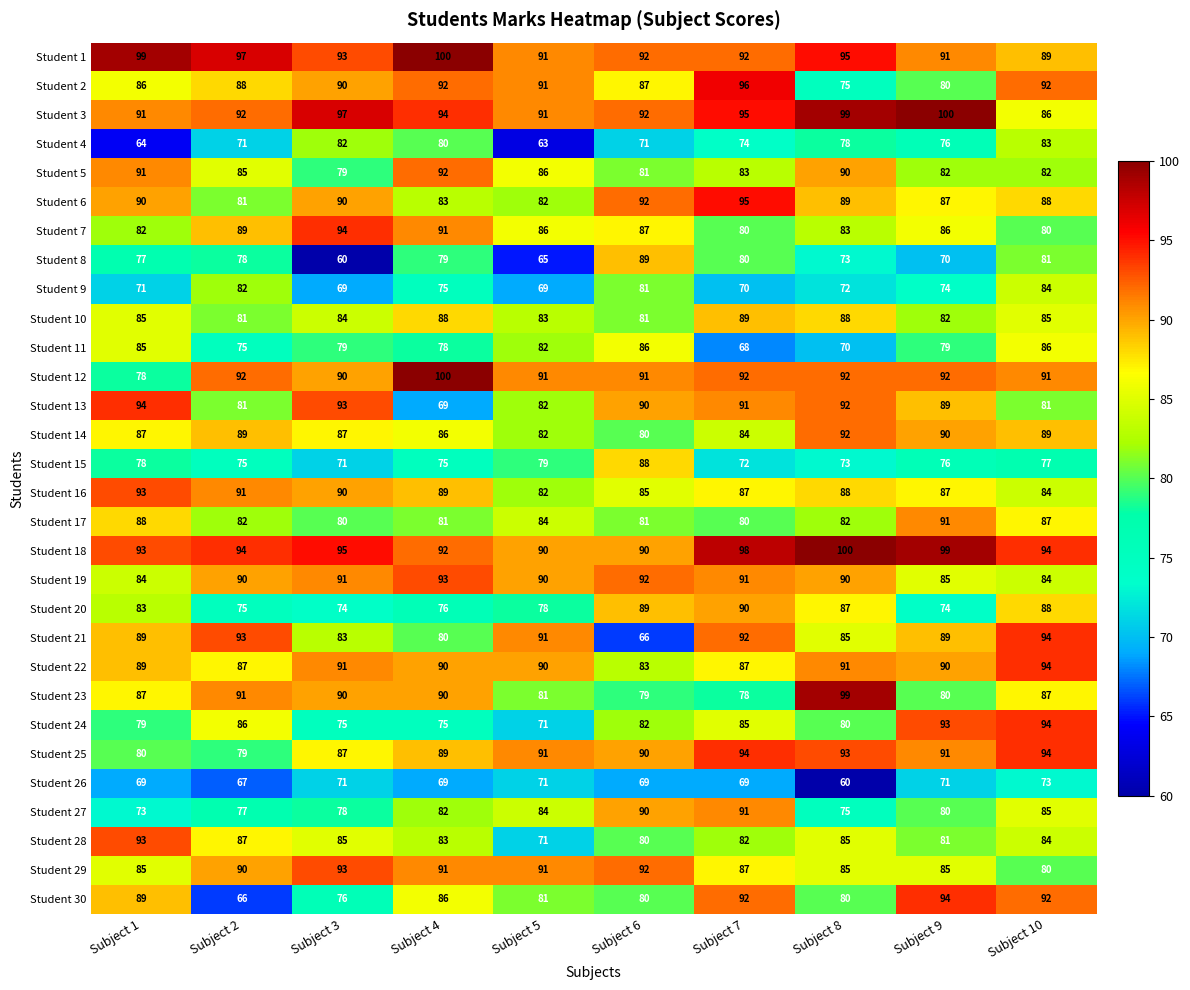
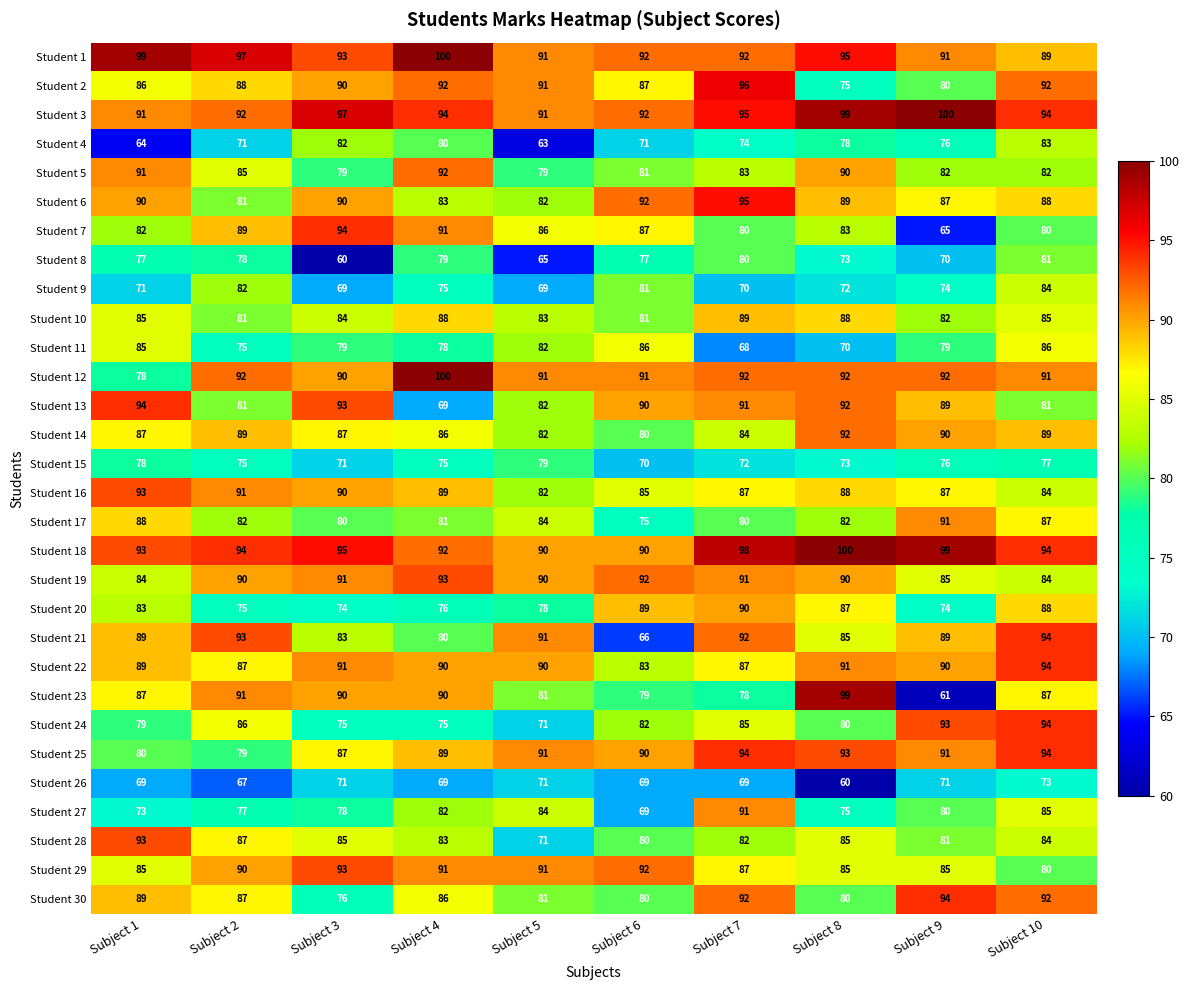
  {
    "Student 3": {
      "Subject 1": 91,
      "Subject 2": 92,
      "Subject 3": 97,
      "Subject 4": 94,
      "Subject 5": 91,
      "Subject 6": 92,
      "Subject 7": 95,
      "Subject 8": 99,
      "Subject 9": 100,
-     "Subject 10": 86
+     "Subject 10": 94
    },
    "Student 5": {
      "Subject 1": 91,
      "Subject 2": 85,
      "Subject 3": 79,
      "Subject 4": 92,
-     "Subject 5": 86,
+     "Subject 5": 79,
      "Subject 6": 81,
      "Subject 7": 83,
      "Subject 8": 90,
      "Subject 9": 82,
      "Subject 10": 82
    },
    "Student 7": {
      "Subject 1": 82,
      "Subject 2": 89,
      "Subject 3": 94,
      "Subject 4": 91,
      "Subject 5": 86,
      "Subject 6": 87,
      "Subject 7": 80,
      "Subject 8": 83,
-     "Subject 9": 86,
+     "Subject 9": 65,
      "Subject 10": 80
    },
    "Student 8": {
      "Subject 1": 77,
      "Subject 2": 78,
      "Subject 3": 60,
      "Subject 4": 79,
      "Subject 5": 65,
-     "Subject 6": 89,
+     "Subject 6": 77,
      "Subject 7": 80,
      "Subject 8": 73,
      "Subject 9": 70,
      "Subject 10": 81
    },
    "Student 15": {
      "Subject 1": 78,
      "Subject 2": 75,
      "Subject 3": 71,
      "Subject 4": 75,
      "Subject 5": 79,
-     "Subject 6": 88,
+     "Subject 6": 70,
      "Subject 7": 72,
      "Subject 8": 73,
      "Subject 9": 76,
      "Subject 10": 77
    },
    "Student 17": {
      "Subject 1": 88,
      "Subject 2": 82,
      "Subject 3": 80,
      "Subject 4": 81,
      "Subject 5": 84,
-     "Subject 6": 81,
+     "Subject 6": 75,
      "Subject 7": 80,
      "Subject 8": 82,
      "Subject 9": 91,
      "Subject 10": 87
    },
    "Student 23": {
      "Subject 1": 87,
      "Subject 2": 91,
      "Subject 3": 90,
      "Subject 4": 90,
      "Subject 5": 81,
      "Subject 6": 79,
      "Subject 7": 78,
      "Subject 8": 99,
-     "Subject 9": 80,
+     "Subject 9": 61,
      "Subject 10": 87
    },
    "Student 27": {
      "Subject 1": 73,
      "Subject 2": 77,
      "Subject 3": 78,
      "Subject 4": 82,
      "Subject 5": 84,
-     "Subject 6": 90,
+     "Subject 6": 69,
      "Subject 7": 91,
      "Subject 8": 75,
      "Subject 9": 80,
      "Subject 10": 85
    },
    "Student 30": {
      "Subject 1": 89,
-     "Subject 2": 66,
+     "Subject 2": 87,
      "Subject 3": 76,
      "Subject 4": 86,
      "Subject 5": 81,
      "Subject 6": 80,
      "Subject 7": 92,
      "Subject 8": 80,
      "Subject 9": 94,
      "Subject 10": 92
    }
  }
